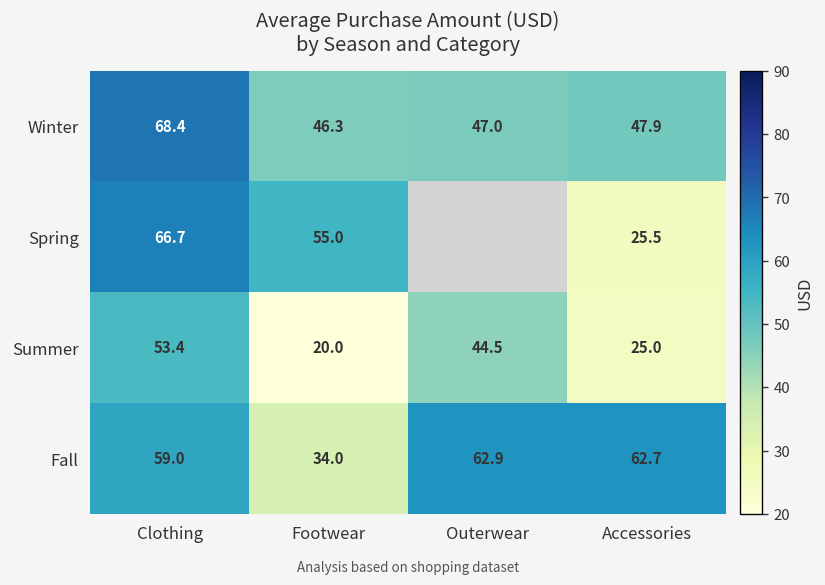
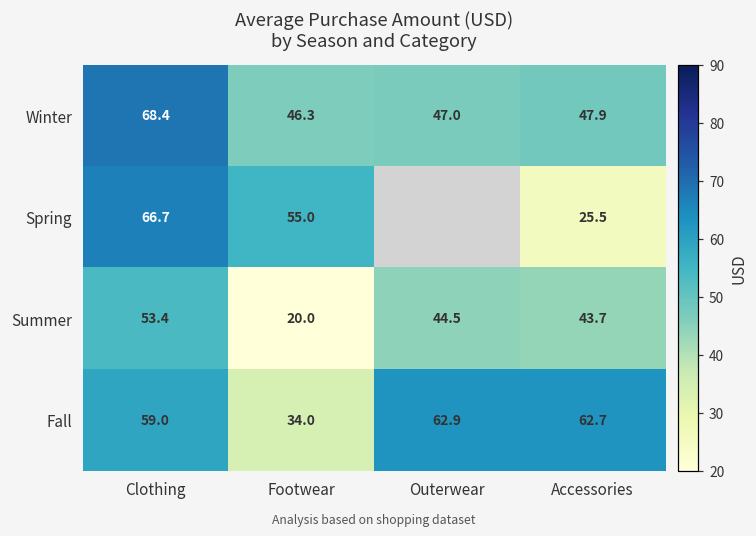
  {
    "Winter": {
      "Clothing": 68.4,
      "Footwear": 46.3,
      "Outerwear": 47.0,
      "Accessories": 47.9
    },
    "Spring": {
      "Clothing": 66.7,
      "Footwear": 55.0,
      "Accessories": 25.5
    },
    "Summer": {
      "Clothing": 53.4,
      "Footwear": 20.0,
      "Outerwear": 44.5,
-     "Accessories": 25.0
+     "Accessories": 43.7
    },
    "Fall": {
      "Clothing": 59.0,
      "Footwear": 34.0,
      "Outerwear": 62.9,
      "Accessories": 62.7
    }
  }
